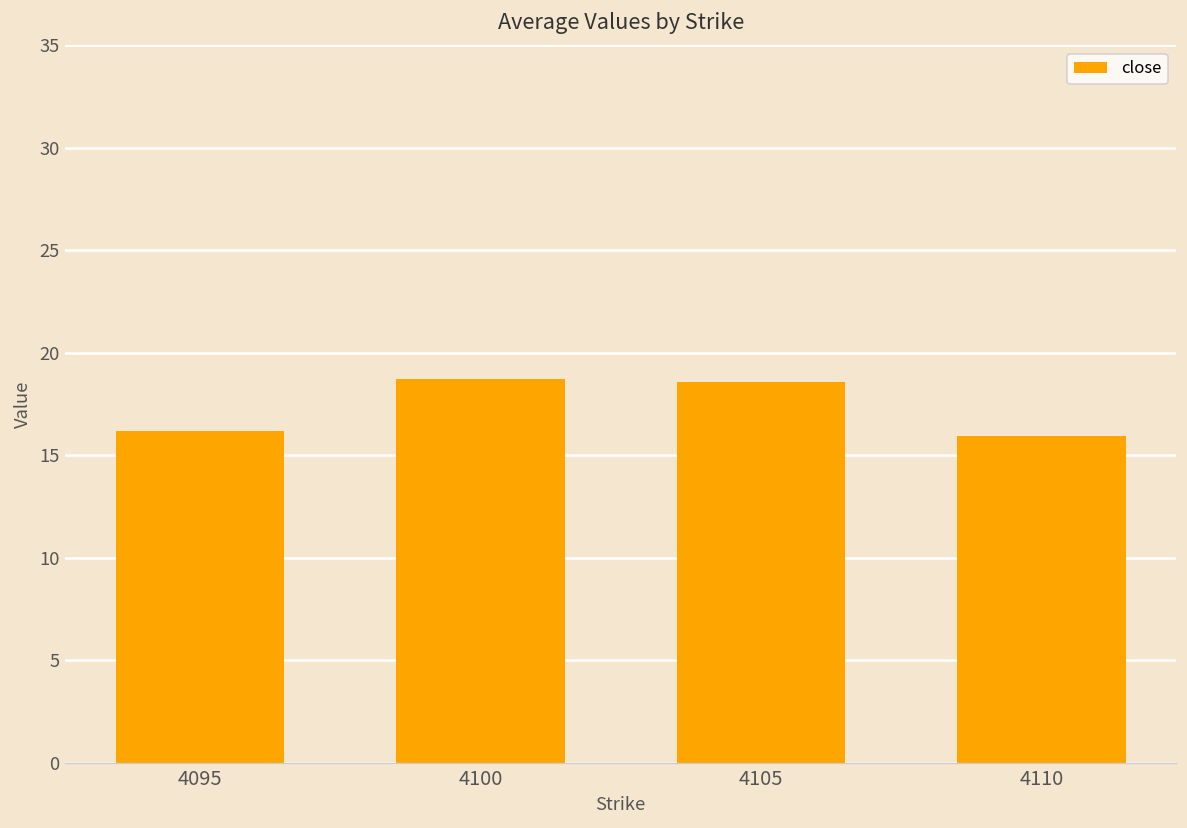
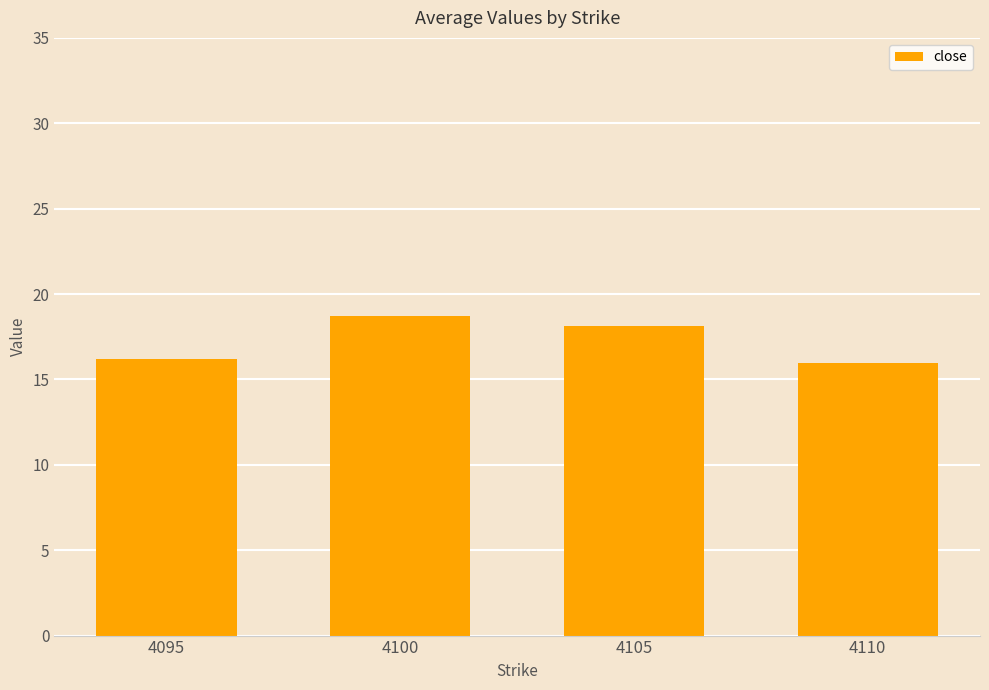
  {
    "4095": 16.2,
    "4100": 18.7,
-   "4105": 18.6,
+   "4105": 18.1,
    "4110": 16.0
  }
